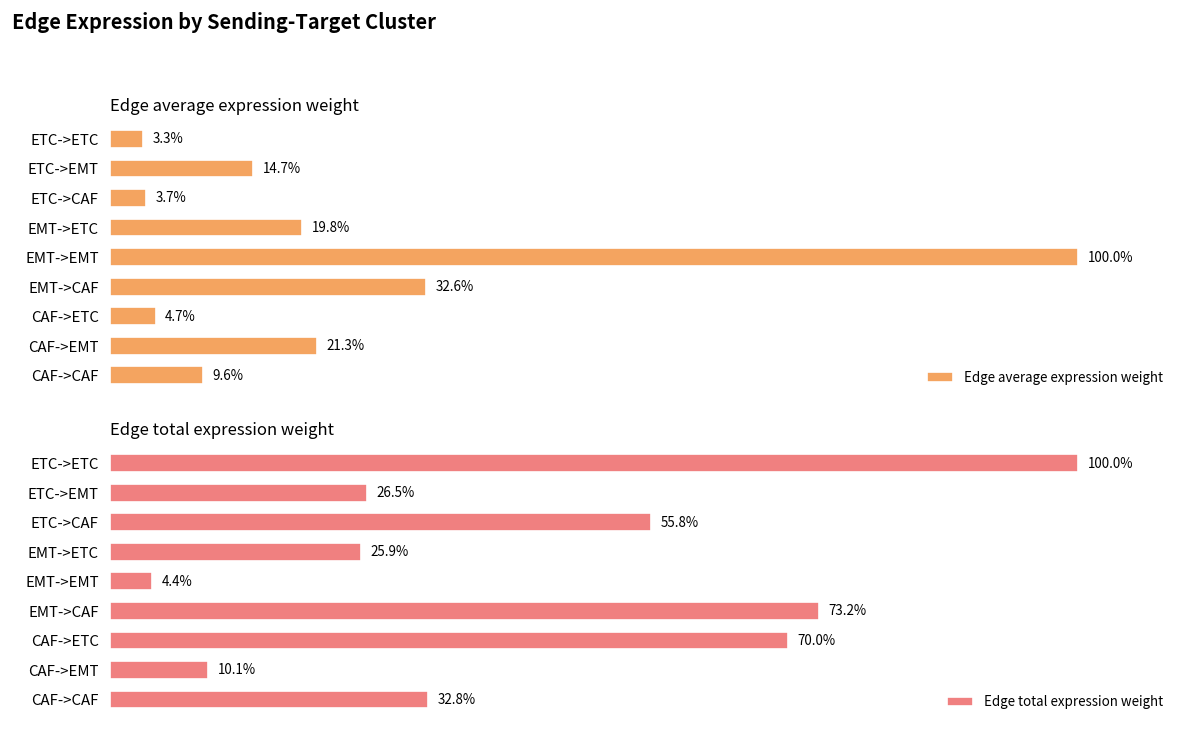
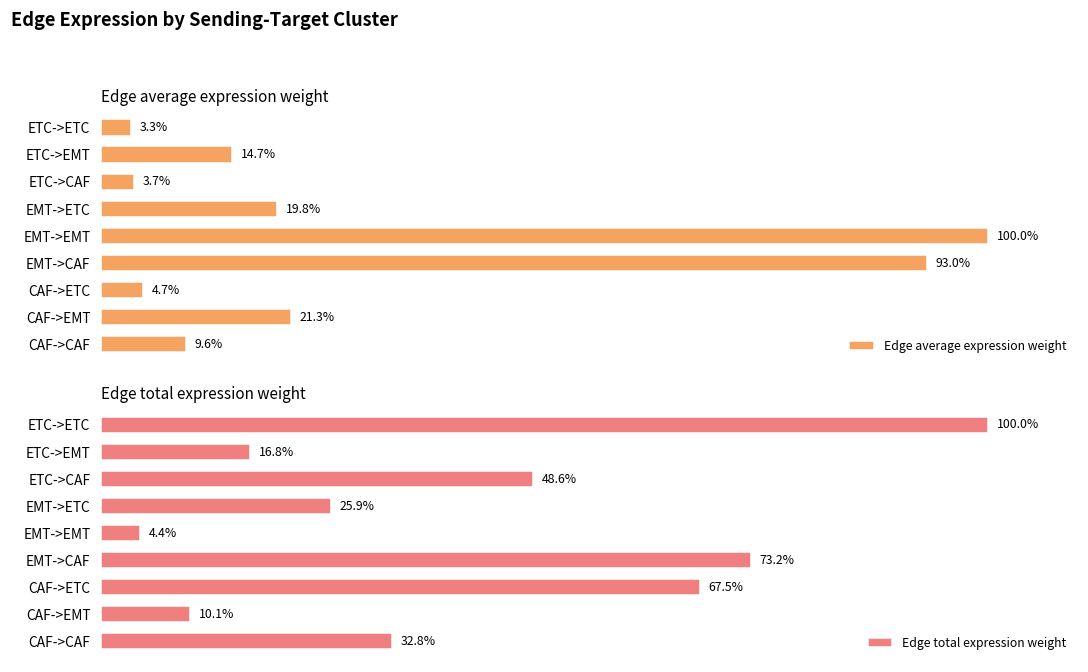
  {
    "Edge average expression weight": {
      "ETC->ETC": "3.3%",
      "ETC->EMT": "14.7%",
      "ETC->CAF": "3.7%",
      "EMT->ETC": "19.8%",
      "EMT->EMT": "100.0%",
-     "EMT->CAF": "32.6%",
+     "EMT->CAF": "93.0%",
      "CAF->ETC": "4.7%",
      "CAF->EMT": "21.3%",
      "CAF->CAF": "9.6%"
    },
    "Edge total expression weight": {
      "ETC->ETC": "100.0%",
-     "ETC->EMT": "26.5%",
-     "ETC->CAF": "55.8%",
+     "ETC->EMT": "16.8%",
+     "ETC->CAF": "48.6%",
      "EMT->ETC": "25.9%",
      "EMT->EMT": "4.4%",
      "EMT->CAF": "73.2%",
-     "CAF->ETC": "70.0%",
+     "CAF->ETC": "67.5%",
      "CAF->EMT": "10.1%",
      "CAF->CAF": "32.8%"
    }
  }
